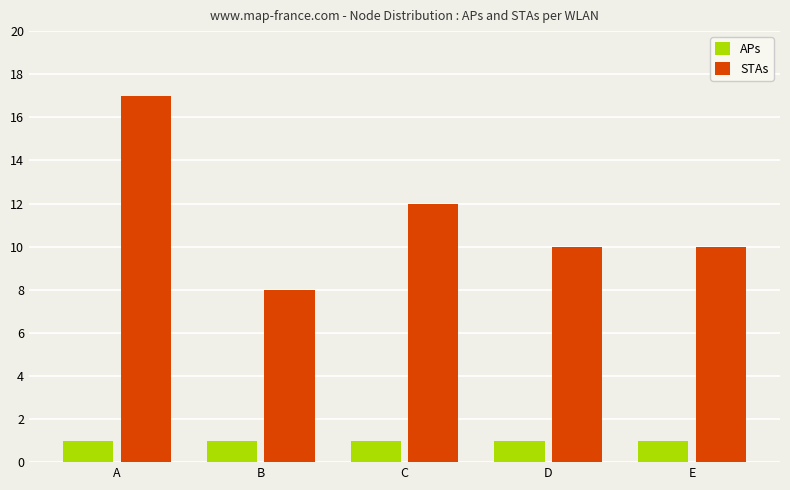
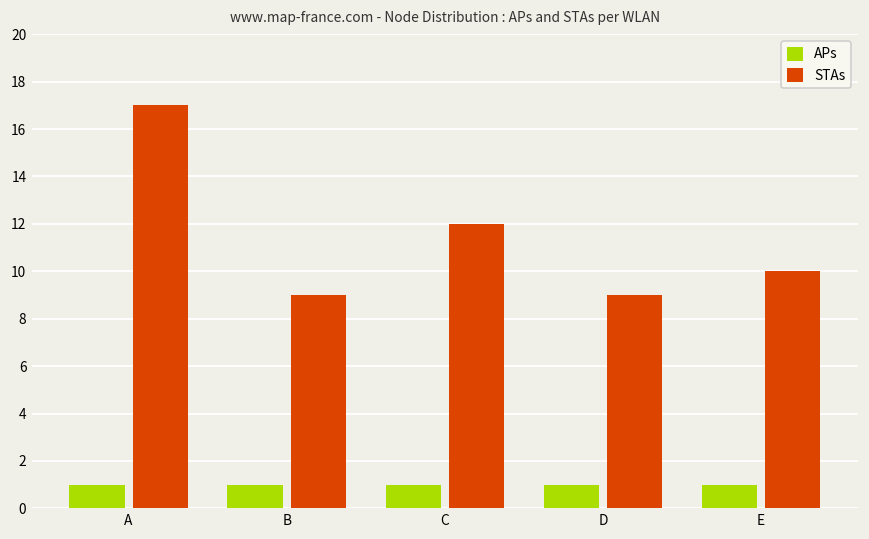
  {
    "APs": {
      "A": 1,
      "B": 1,
      "C": 1,
      "D": 1,
      "E": 1
    },
    "STAs": {
      "A": 17,
-     "B": 8,
+     "B": 9,
      "C": 12,
-     "D": 10,
+     "D": 9,
      "E": 10
    }
  }
